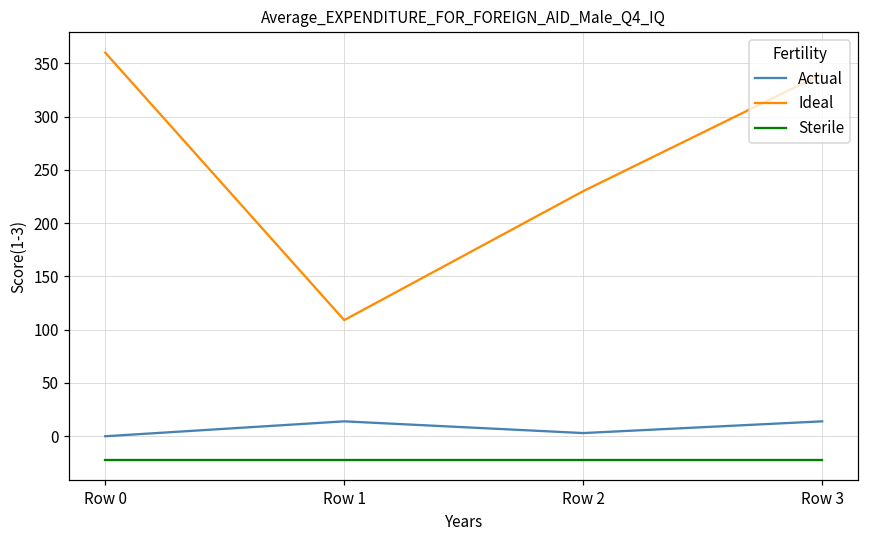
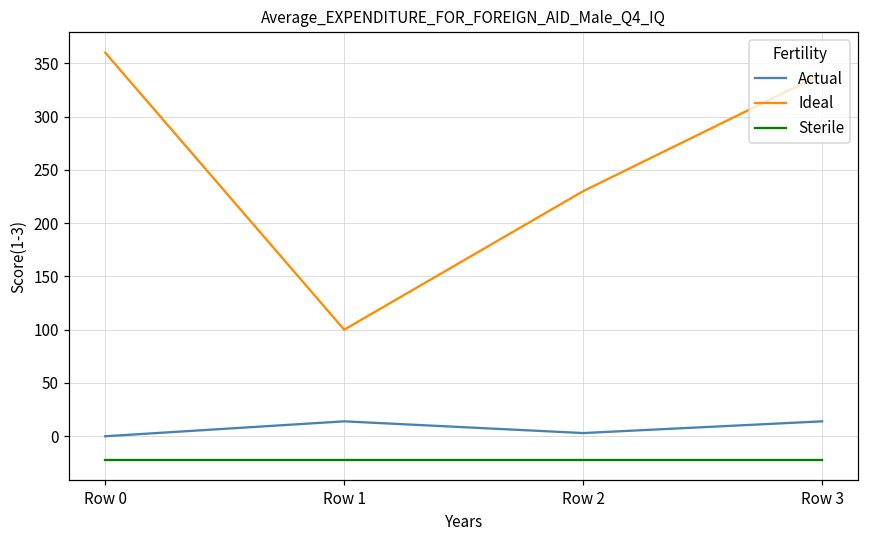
  {
    "Actual": {
      "Row 0": 0,
      "Row 1": 10,
      "Row 2": 0,
      "Row 3": 10
    },
    "Ideal": {
      "Row 0": 360,
-     "Row 1": 110,
+     "Row 1": 100,
      "Row 2": 230
    },
    "Sterile": {
      "Row 0": -20,
      "Row 1": -20,
      "Row 2": -20,
      "Row 3": -20
    }
  }
